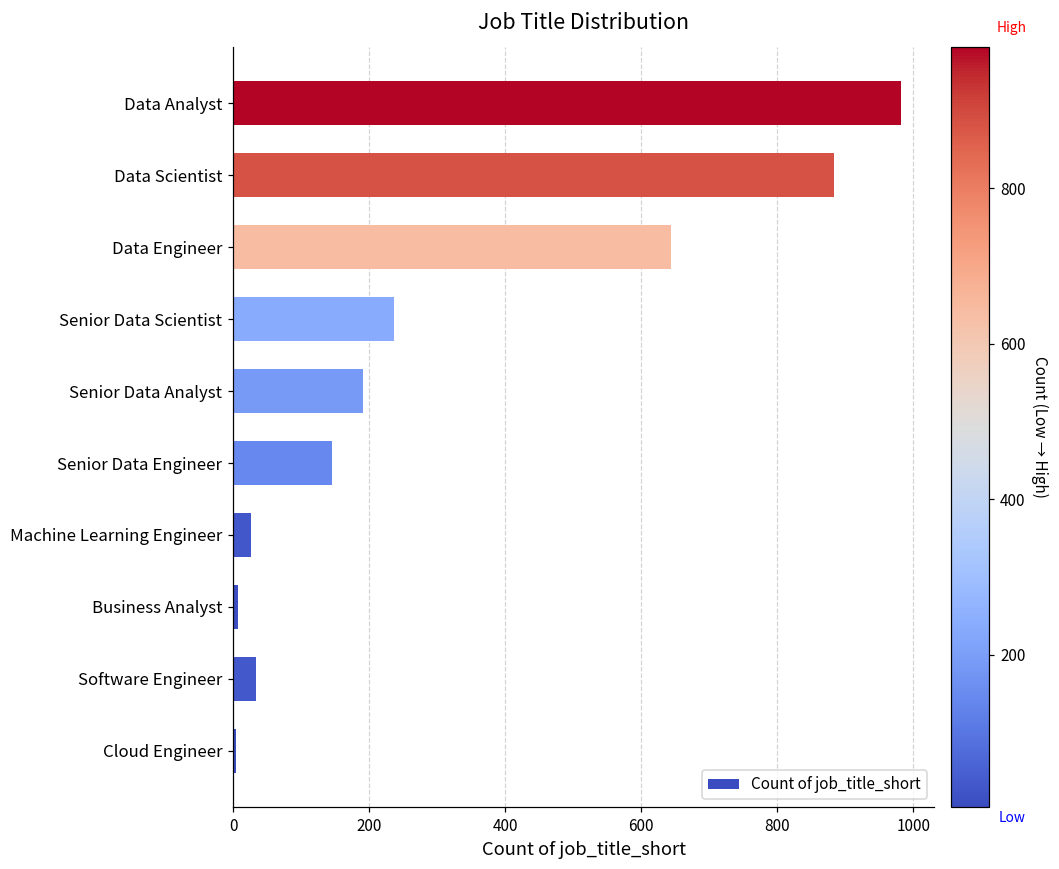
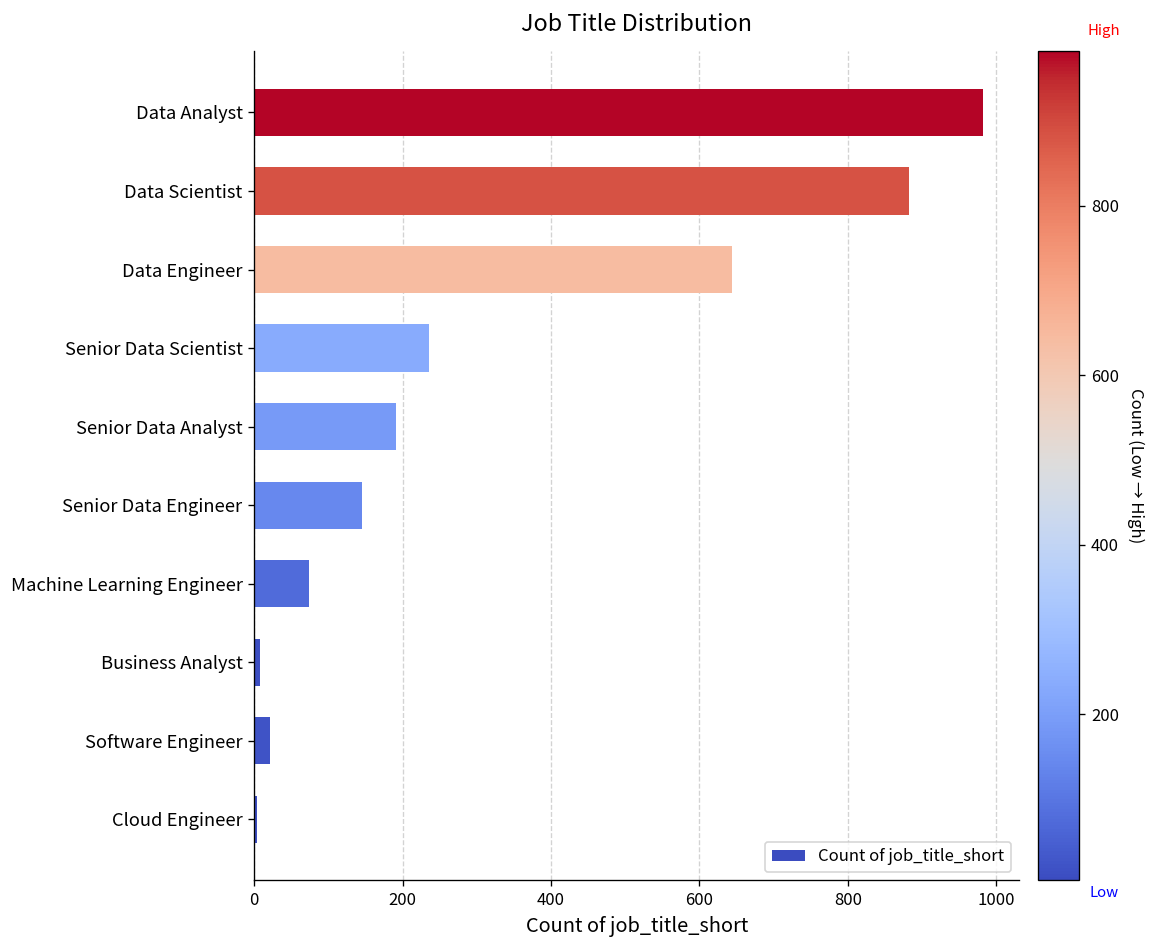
  {
    "Data Analyst": 980,
    "Data Scientist": 880,
    "Data Engineer": 640,
    "Senior Data Scientist": 240,
    "Senior Data Analyst": 190,
    "Senior Data Engineer": 150,
-   "Machine Learning Engineer": 30,
+   "Machine Learning Engineer": 70,
    "Business Analyst": 10,
-   "Software Engineer": 30
+   "Software Engineer": 20
  }
